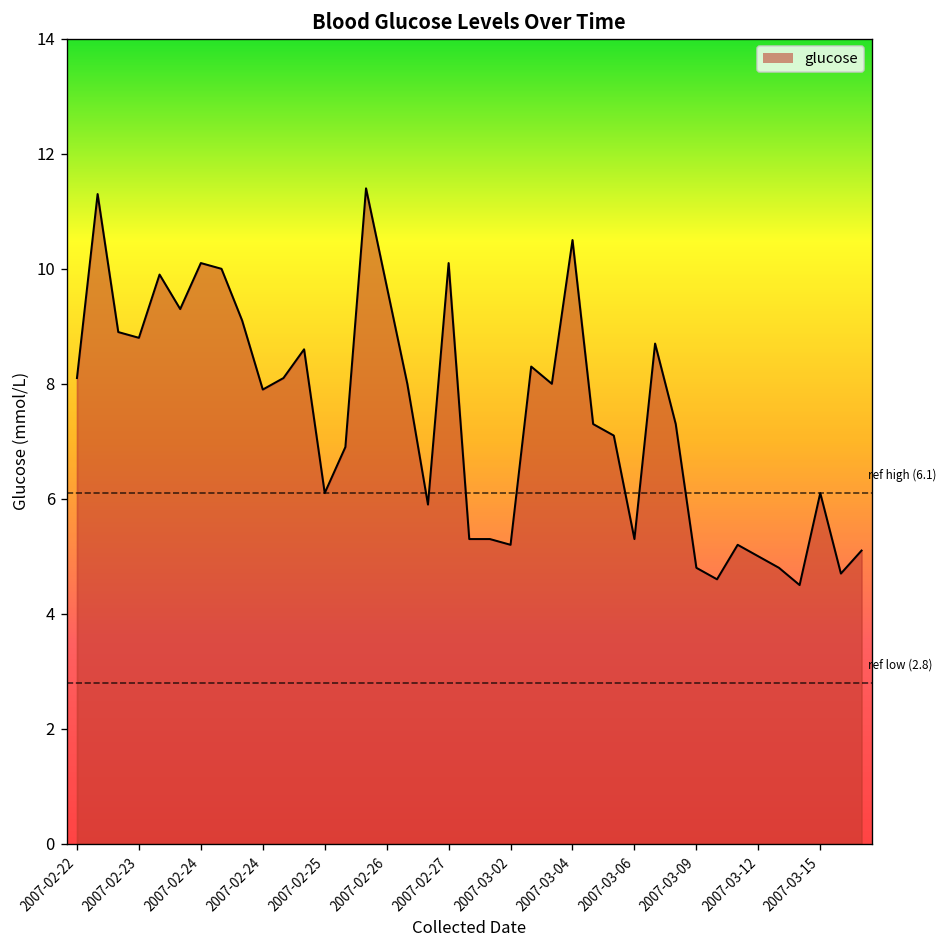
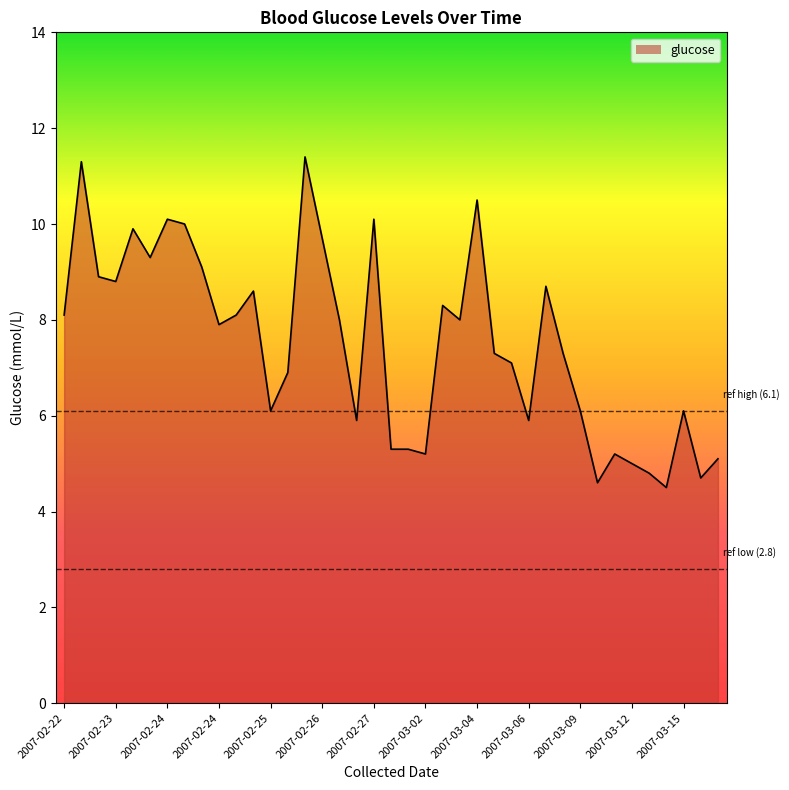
  {
    "2007-02-22": 8.1,
    "2007-03-02": 5.2,
-   "2007-03-06": 5.3,
-   "2007-03-09": 4.8,
+   "2007-03-06": 5.9,
+   "2007-03-09": 6.1,
    "2007-03-12": 5.0,
    "2007-03-15": 6.1
  }
